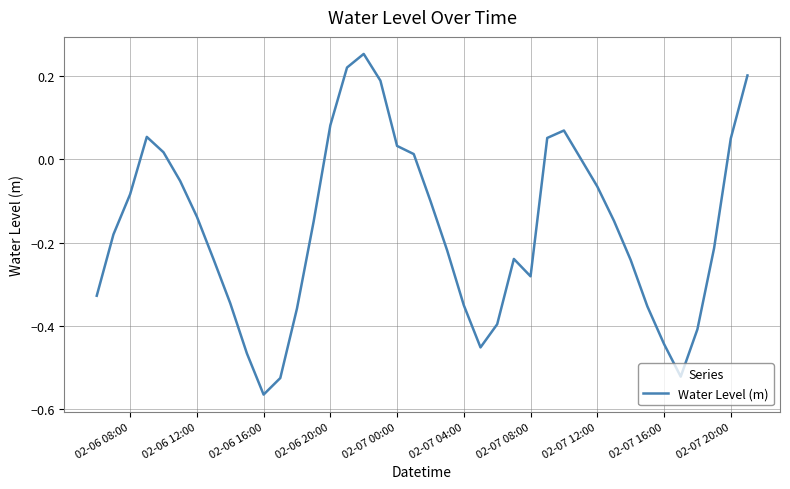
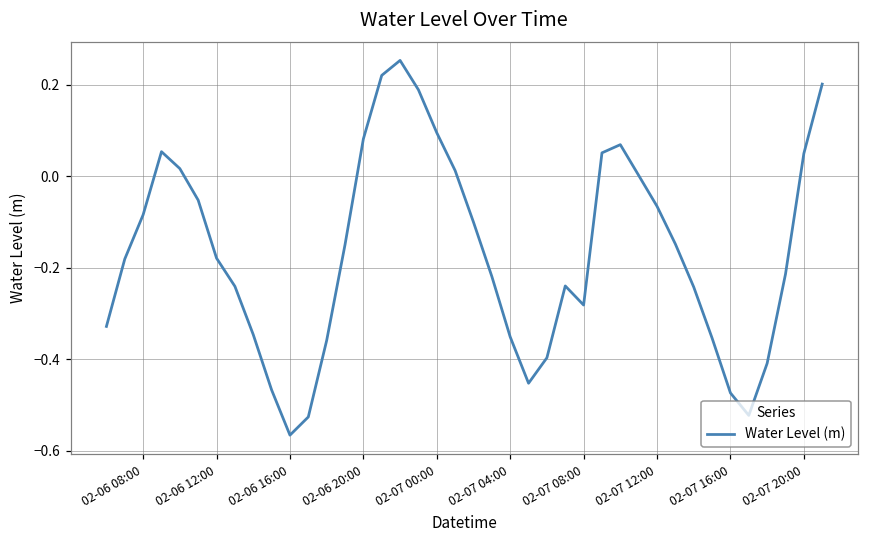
  {
    "02-06 08:00": -0.08,
-   "02-06 12:00": -0.14,
+   "02-06 12:00": -0.18,
    "02-06 16:00": -0.57,
    "02-06 20:00": 0.08,
-   "02-07 00:00": 0.03,
+   "02-07 00:00": 0.10,
    "02-07 04:00": -0.35,
    "02-07 08:00": -0.28,
    "02-07 12:00": -0.07,
-   "02-07 16:00": -0.44,
+   "02-07 16:00": -0.47,
    "02-07 20:00": 0.05
  }
